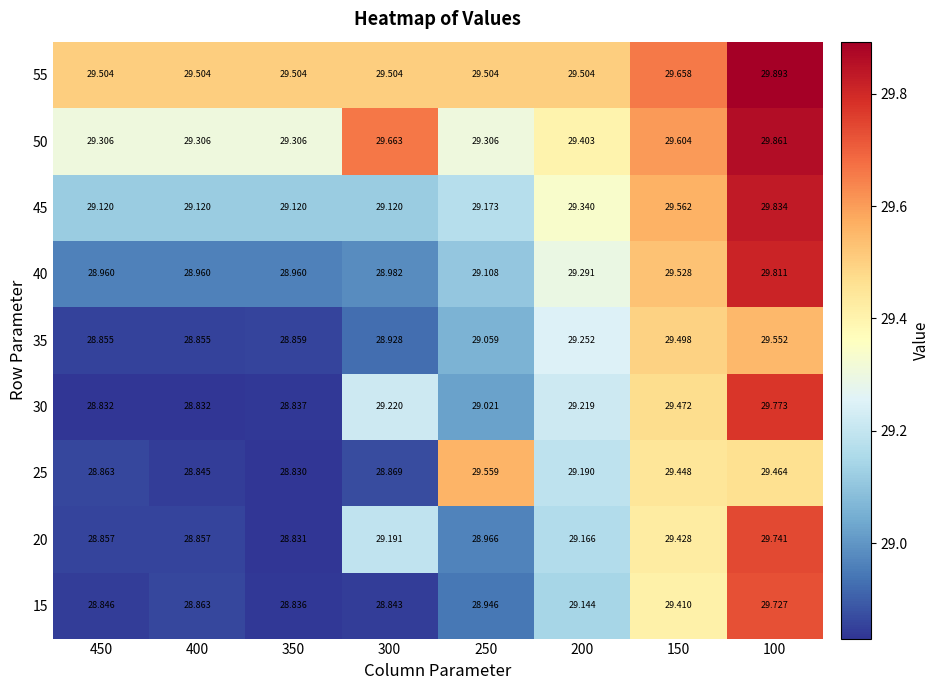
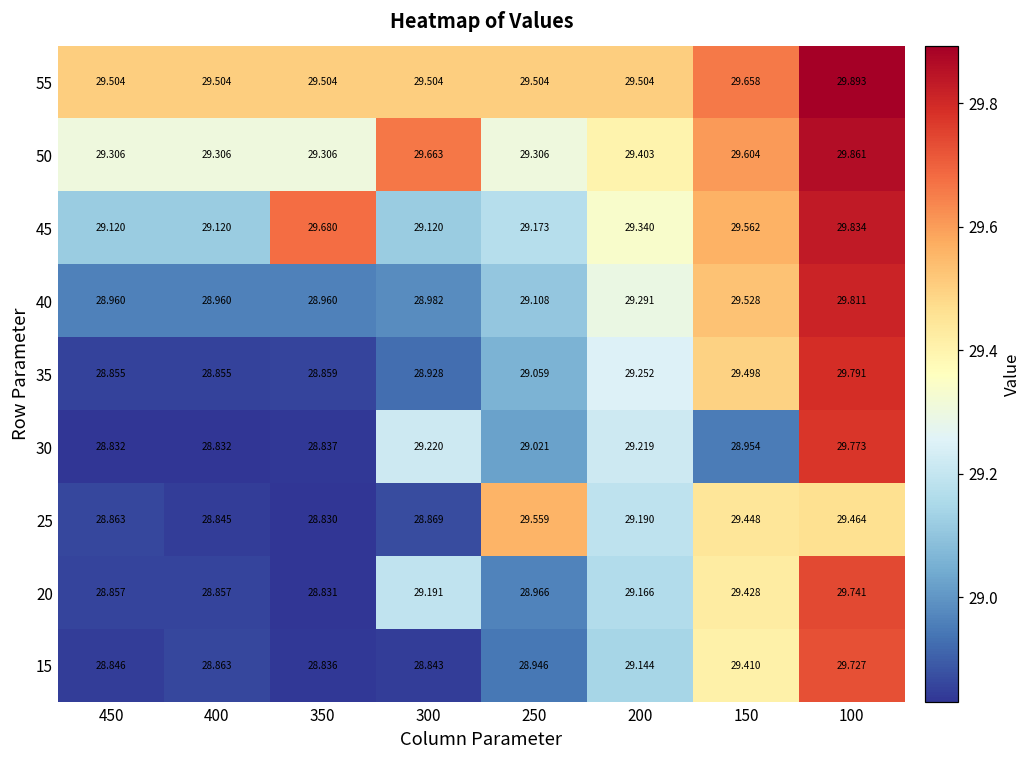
  {
    "55": {
      "450": 29.504,
      "400": 29.504,
      "350": 29.504,
      "300": 29.504,
      "250": 29.504,
      "200": 29.504,
      "150": 29.658,
      "100": 29.893
    },
    "50": {
      "450": 29.306,
      "400": 29.306,
      "350": 29.306,
      "300": 29.663,
      "250": 29.306,
      "200": 29.403,
      "150": 29.604,
      "100": 29.861
    },
    "45": {
      "450": 29.120,
      "400": 29.120,
-     "350": 29.120,
+     "350": 29.680,
      "300": 29.120,
      "250": 29.173,
      "200": 29.340,
      "150": 29.562,
      "100": 29.834
    },
    "40": {
      "450": 28.960,
      "400": 28.960,
      "350": 28.960,
      "300": 28.982,
      "250": 29.108,
      "200": 29.291,
      "150": 29.528,
      "100": 29.811
    },
    "35": {
      "450": 28.855,
      "400": 28.855,
      "350": 28.859,
      "300": 28.928,
      "250": 29.059,
      "200": 29.252,
      "150": 29.498,
-     "100": 29.552
+     "100": 29.791
    },
    "30": {
      "450": 28.832,
      "400": 28.832,
      "350": 28.837,
      "300": 29.220,
      "250": 29.021,
      "200": 29.219,
-     "150": 29.472,
+     "150": 28.954,
      "100": 29.773
    },
    "25": {
      "450": 28.863,
      "400": 28.845,
      "350": 28.830,
      "300": 28.869,
      "250": 29.559,
      "200": 29.190,
      "150": 29.448,
      "100": 29.464
    },
    "20": {
      "450": 28.857,
      "400": 28.857,
      "350": 28.831,
      "300": 29.191,
      "250": 28.966,
      "200": 29.166,
      "150": 29.428,
      "100": 29.741
    },
    "15": {
      "450": 28.846,
      "400": 28.863,
      "350": 28.836,
      "300": 28.843,
      "250": 28.946,
      "200": 29.144,
      "150": 29.410,
      "100": 29.727
    }
  }
